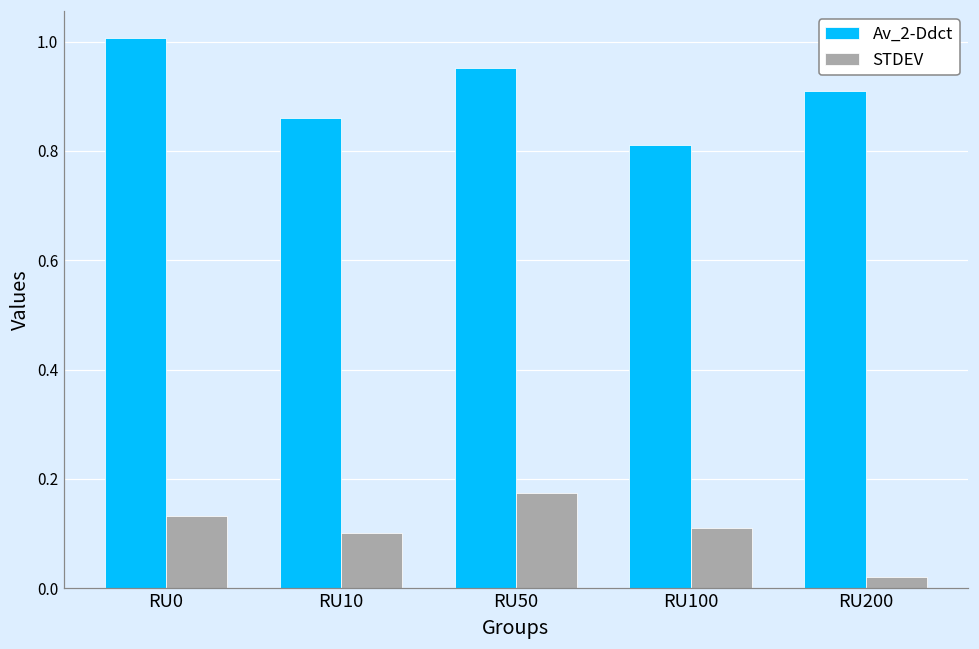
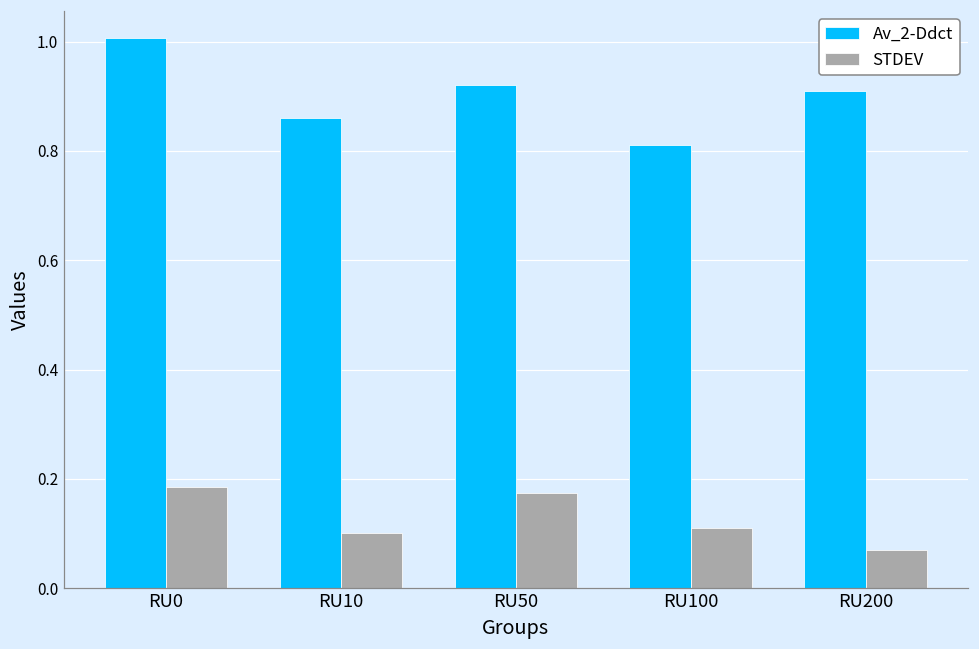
  {
    "Av_2-Ddct": {
      "RU0": 1.01,
      "RU10": 0.86,
-     "RU50": 0.95,
+     "RU50": 0.92,
      "RU100": 0.81,
      "RU200": 0.91
    },
    "STDEV": {
-     "RU0": 0.13,
+     "RU0": 0.19,
      "RU10": 0.10,
      "RU50": 0.17,
      "RU100": 0.11,
-     "RU200": 0.02
+     "RU200": 0.07
    }
  }
